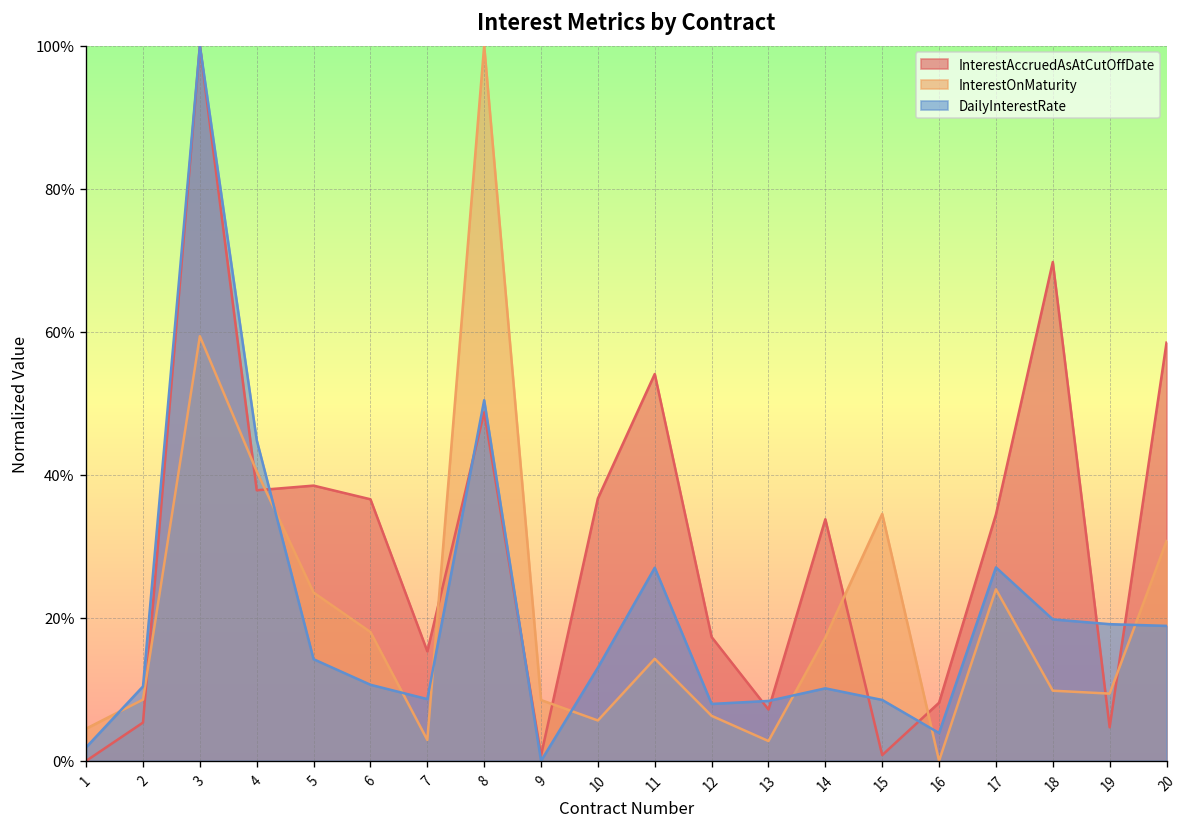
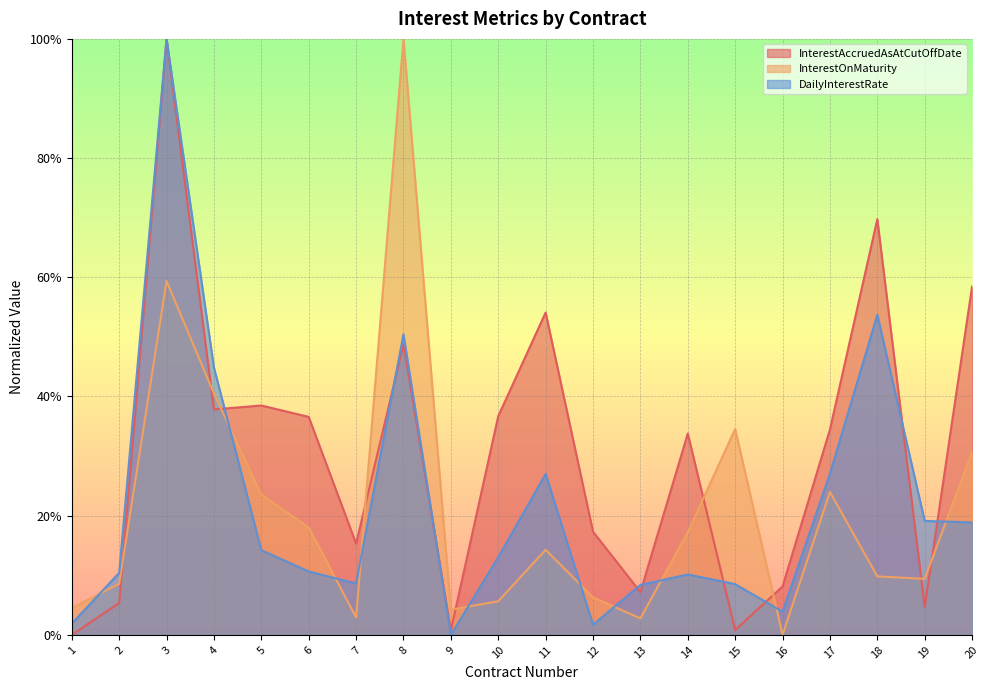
  {
    "InterestAccruedAsAtCutOffDate": {
      "1": "0%",
      "2": "5%",
      "4": "38%",
      "5": "38%",
      "6": "37%",
      "7": "15%",
      "8": "49%",
      "9": "1%",
      "10": "37%",
      "11": "54%",
      "12": "17%",
      "13": "7%",
      "14": "34%",
      "15": "1%",
      "16": "8%",
      "17": "34%",
      "18": "70%",
      "19": "5%",
      "20": "58%"
    },
    "InterestOnMaturity": {
      "1": "5%",
      "2": "9%",
      "3": "59%",
      "4": "40%",
      "5": "24%",
      "6": "18%",
      "7": "3%",
      "8": "100%",
-     "9": "9%",
+     "9": "4%",
      "10": "6%",
      "11": "14%",
      "12": "6%",
      "13": "3%",
      "14": "17%",
      "15": "35%",
      "16": "0%",
      "17": "24%",
      "18": "10%",
      "19": "9%",
      "20": "31%"
    },
    "DailyInterestRate": {
      "1": "2%",
      "2": "10%",
      "4": "45%",
      "5": "14%",
      "6": "11%",
      "7": "9%",
      "8": "50%",
      "9": "0%",
      "10": "13%",
      "11": "27%",
-     "12": "8%",
+     "12": "2%",
      "13": "8%",
      "14": "10%",
      "15": "9%",
      "16": "4%",
      "17": "27%",
-     "18": "20%",
+     "18": "54%",
      "19": "19%",
      "20": "19%"
    }
  }
